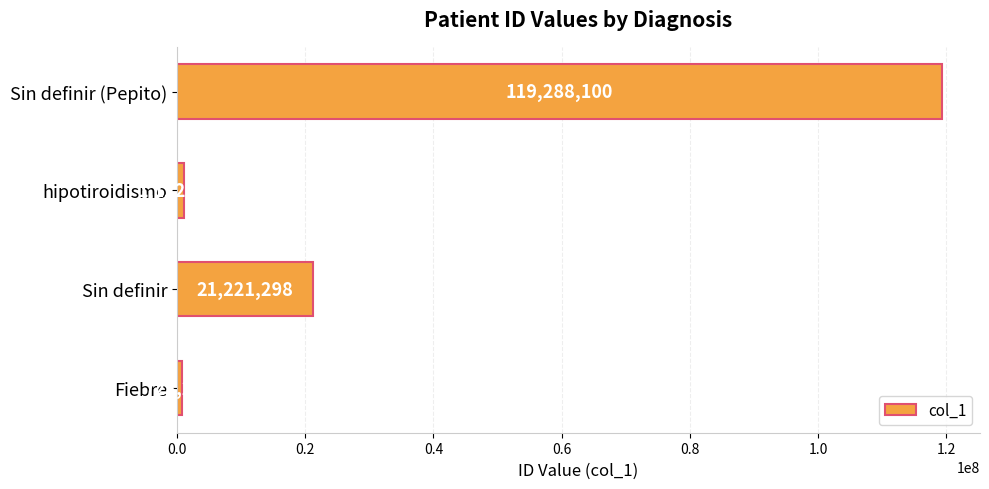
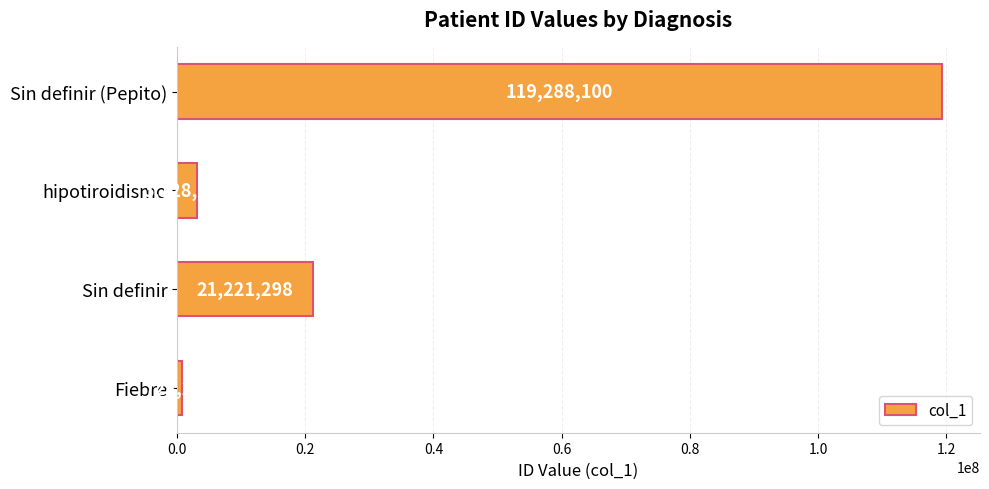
  {
-   "hipotiroidismo": 1000000,
+   "hipotiroidismo": 3000000,
    "Fiebre": 1000000
  }
